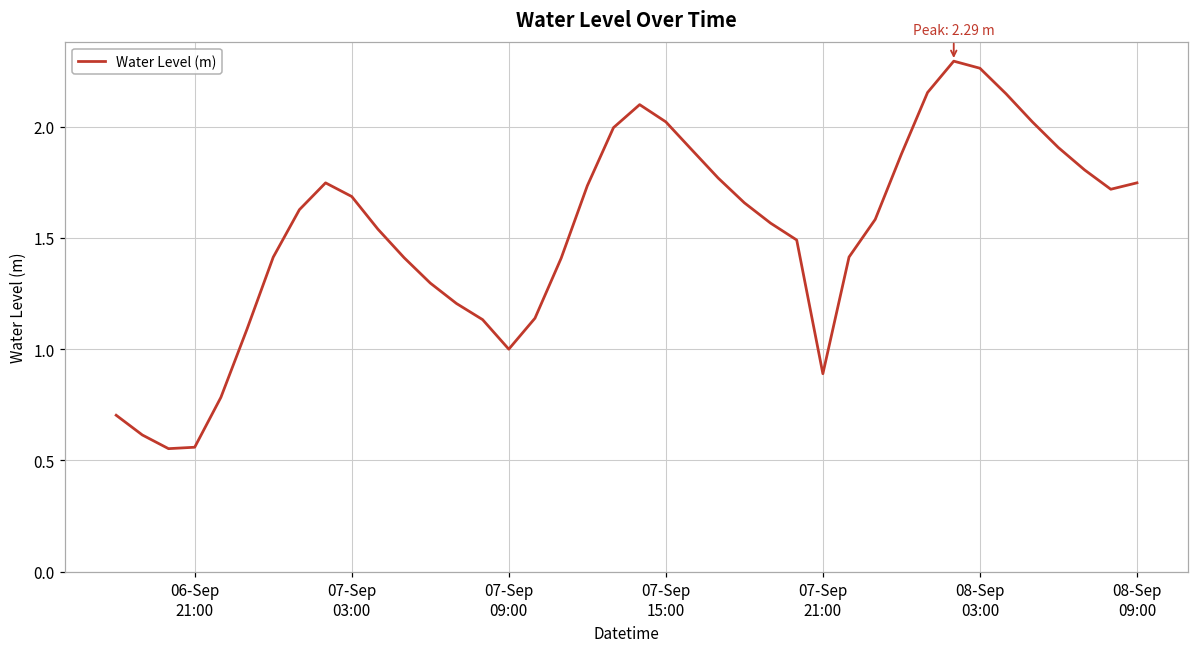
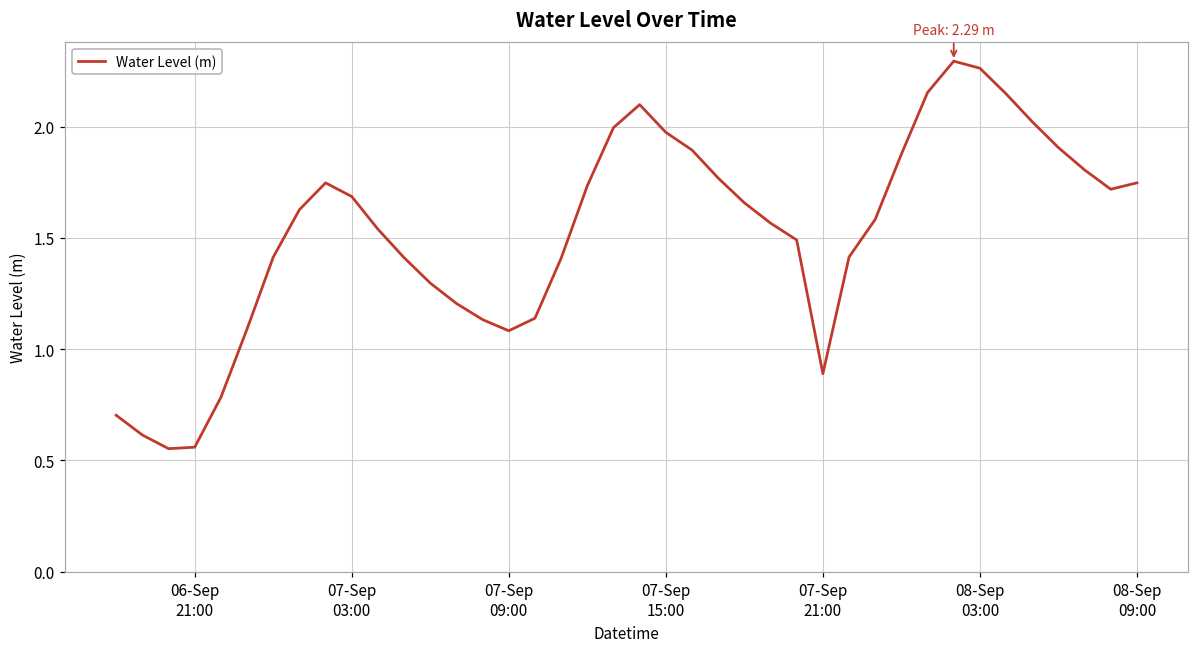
  {
    "06-Sep 21:00": 0.56,
    "07-Sep 03:00": 1.69,
-   "07-Sep 09:00": 1.00,
-   "07-Sep 15:00": 2.02,
+   "07-Sep 09:00": 1.08,
+   "07-Sep 15:00": 1.97,
    "07-Sep 21:00": 0.89,
    "08-Sep 03:00": 2.26,
    "08-Sep 09:00": 1.75
  }
